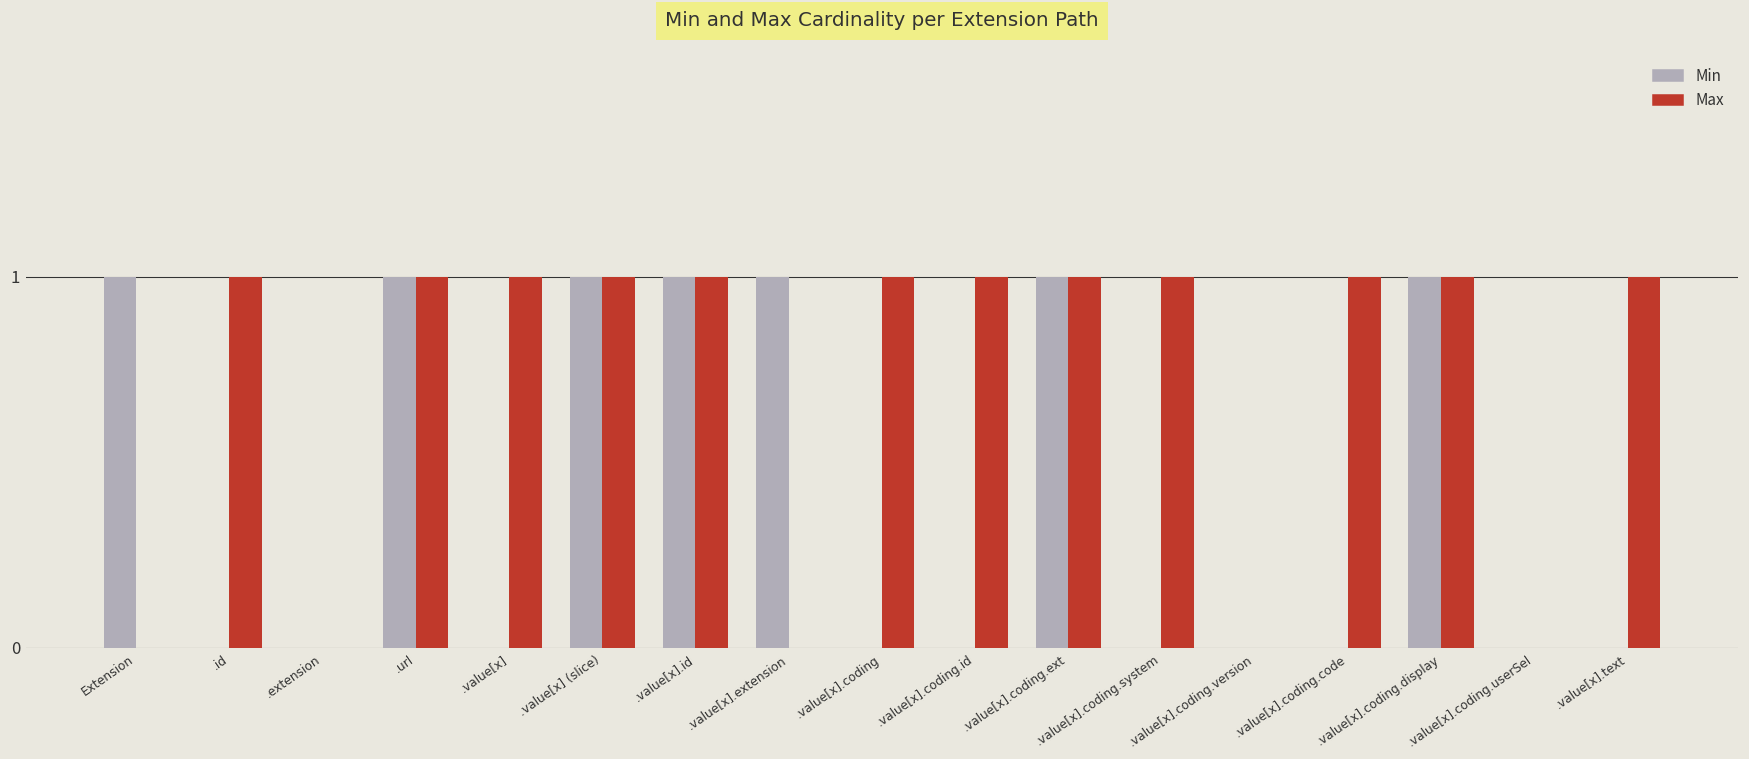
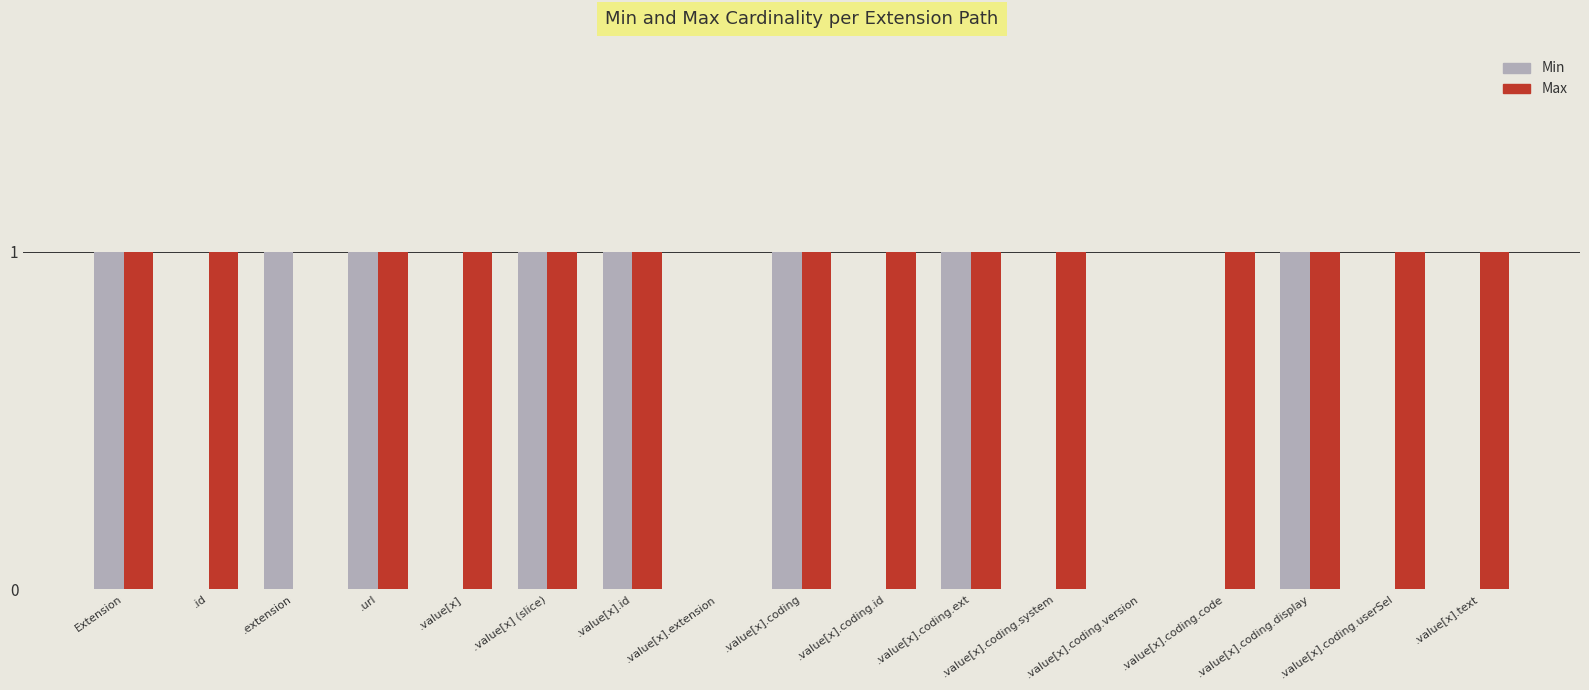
  {
    "Min": {
      "Extension": 1,
      ".id": 0,
-     ".extension": 0,
+     ".extension": 1,
      ".url": 1,
      ".value[x]": 0,
      ".value[x] (slice)": 1,
      ".value[x].id": 1,
-     ".value[x].extension": 1,
-     ".value[x].coding": 0,
+     ".value[x].extension": 0,
+     ".value[x].coding": 1,
      ".value[x].coding.id": 0,
      ".value[x].coding.ext": 1,
      ".value[x].coding.system": 0,
      ".value[x].coding.version": 0,
      ".value[x].coding.code": 0,
      ".value[x].coding.display": 1,
      ".value[x].coding.userSel": 0,
      ".value[x].text": 0
    },
    "Max": {
-     "Extension": 0,
+     "Extension": 1,
      ".id": 1,
      ".extension": 0,
      ".url": 1,
      ".value[x]": 1,
      ".value[x] (slice)": 1,
      ".value[x].id": 1,
      ".value[x].extension": 0,
      ".value[x].coding": 1,
      ".value[x].coding.id": 1,
      ".value[x].coding.ext": 1,
      ".value[x].coding.system": 1,
      ".value[x].coding.version": 0,
      ".value[x].coding.code": 1,
      ".value[x].coding.display": 1,
-     ".value[x].coding.userSel": 0,
+     ".value[x].coding.userSel": 1,
      ".value[x].text": 1
    }
  }
